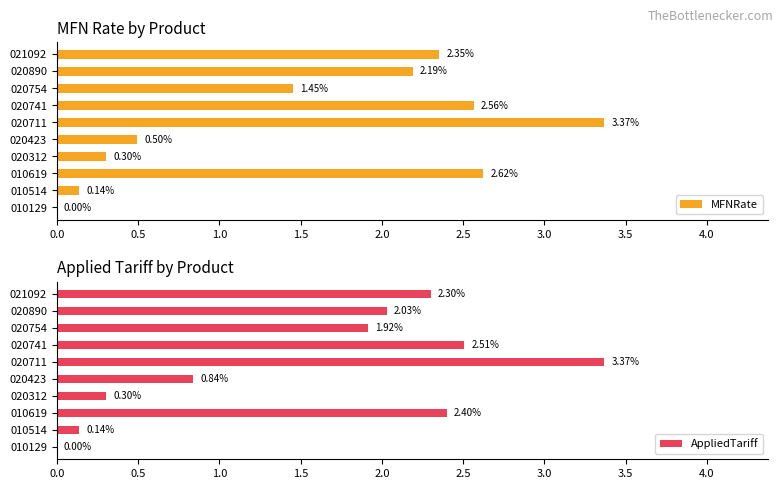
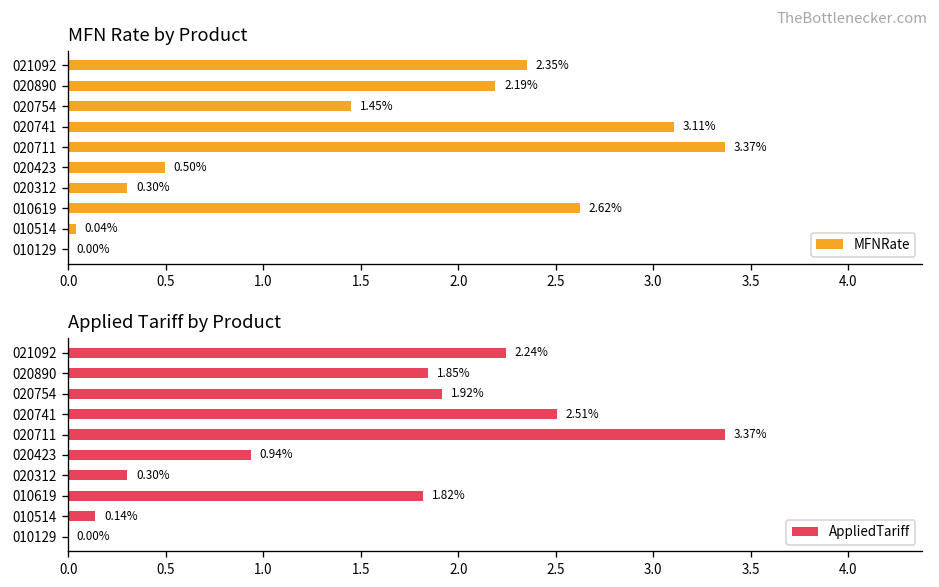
  {
    "MFN Rate by Product": {
      "021092": "2.35%",
      "020890": "2.19%",
      "020754": "1.45%",
-     "020741": "2.56%",
+     "020741": "3.11%",
      "020711": "3.37%",
      "020423": "0.50%",
      "020312": "0.30%",
      "010619": "2.62%",
-     "010514": "0.14%",
+     "010514": "0.04%",
      "010129": "0.00%"
    },
    "Applied Tariff by Product": {
-     "021092": "2.30%",
-     "020890": "2.03%",
+     "021092": "2.24%",
+     "020890": "1.85%",
      "020754": "1.92%",
      "020741": "2.51%",
      "020711": "3.37%",
-     "020423": "0.84%",
+     "020423": "0.94%",
      "020312": "0.30%",
-     "010619": "2.40%",
+     "010619": "1.82%",
      "010514": "0.14%",
      "010129": "0.00%"
    }
  }
